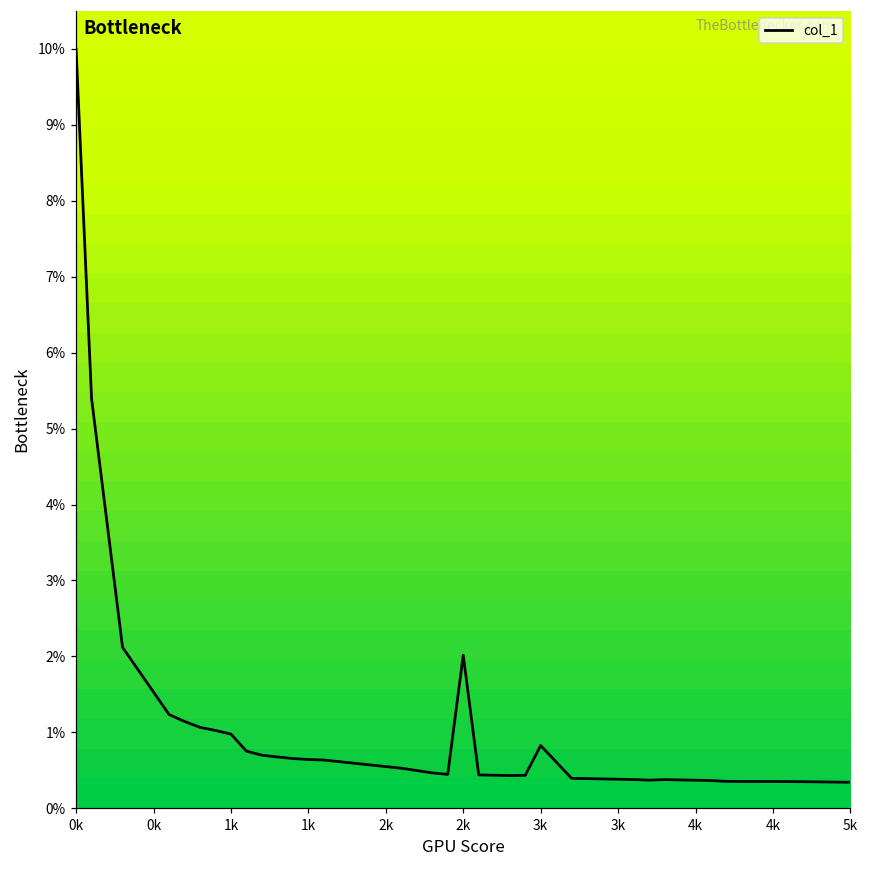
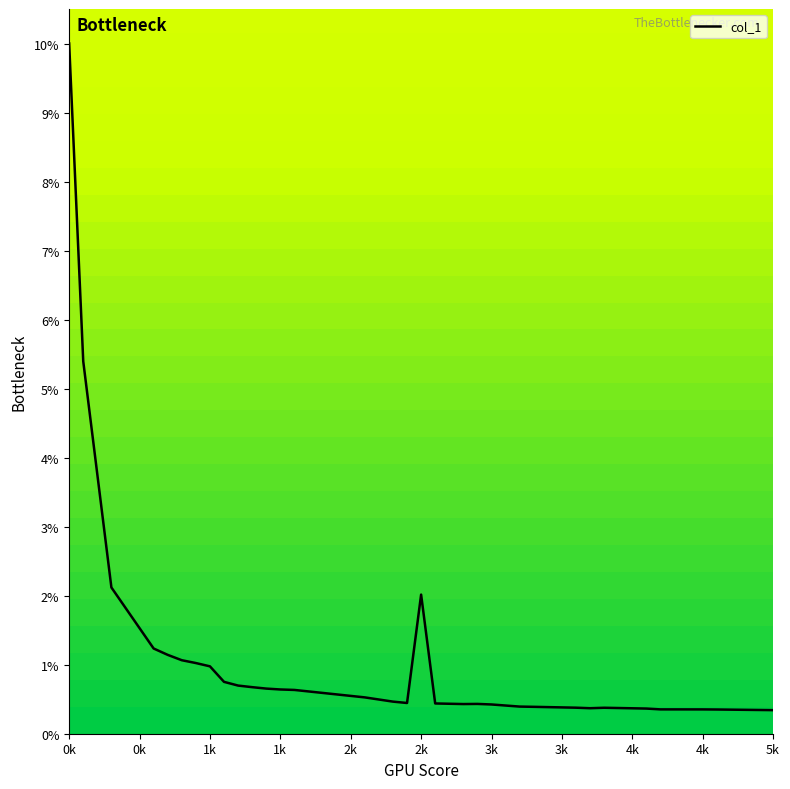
  {
    "0k": "10.0%",
    "2k": "2.0%",
-   "3k": "0.8%",
+   "3k": "0.4%",
    "5k": "0.3%"
  }
